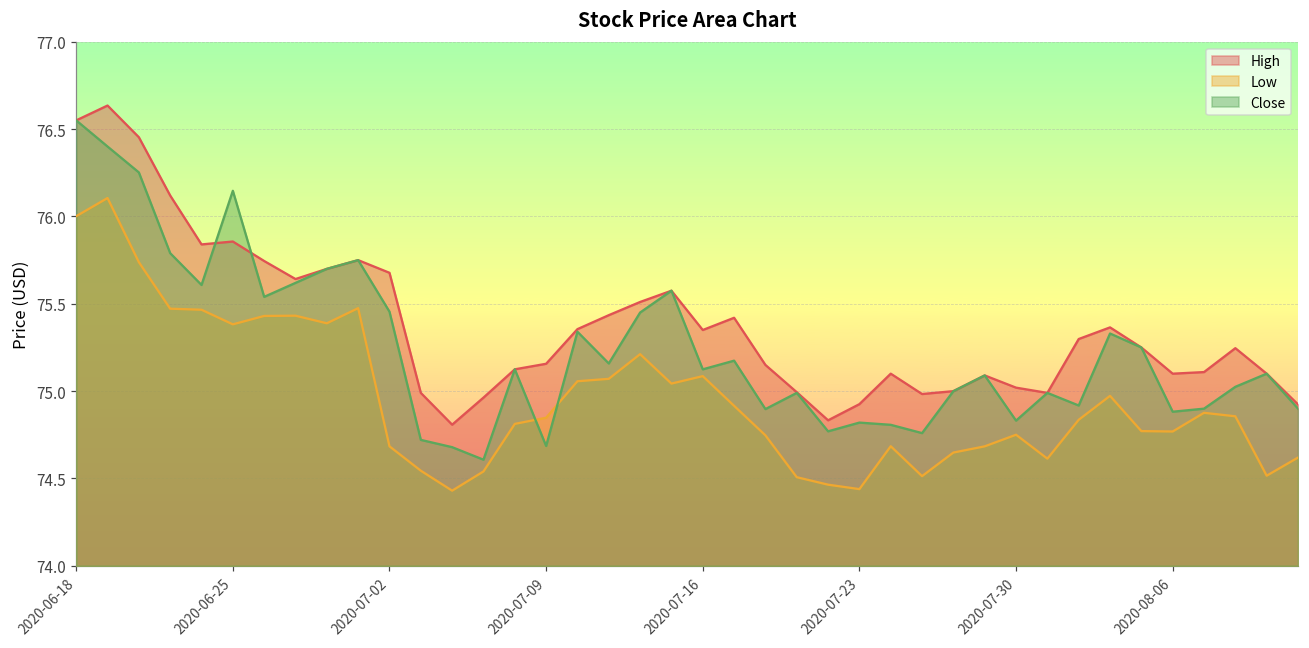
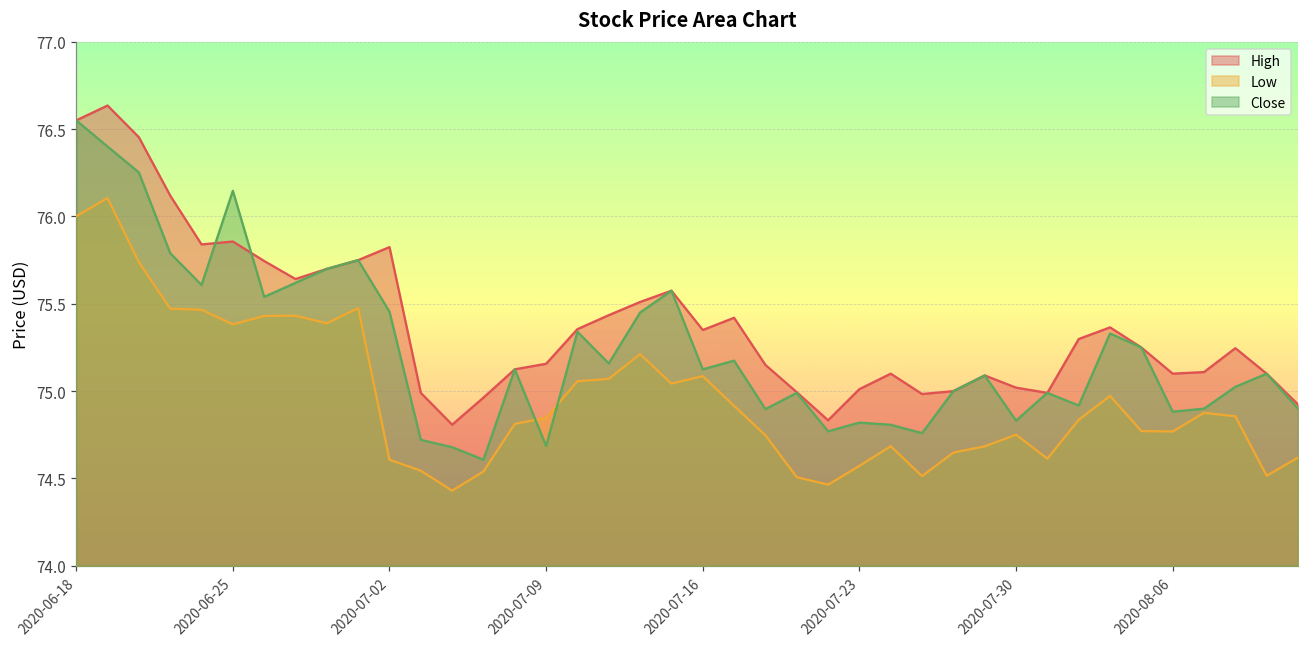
  {
    "High": {
      "2020-06-25": 75.86,
-     "2020-07-02": 75.68,
+     "2020-07-02": 75.82,
      "2020-07-09": 75.16,
      "2020-07-16": 75.35,
-     "2020-07-23": 74.93,
+     "2020-07-23": 75.01,
      "2020-07-30": 75.02,
      "2020-08-06": 75.10
    },
    "Low": {
      "2020-06-18": 76.00,
      "2020-06-25": 75.38,
-     "2020-07-02": 74.68,
+     "2020-07-02": 74.61,
      "2020-07-09": 74.85,
      "2020-07-16": 75.09,
-     "2020-07-23": 74.44,
+     "2020-07-23": 74.57,
      "2020-07-30": 74.75,
      "2020-08-06": 74.77
    },
    "Close": {
      "2020-06-25": 76.15,
      "2020-07-02": 75.45,
      "2020-07-09": 74.69,
      "2020-07-16": 75.12,
      "2020-07-23": 74.82,
      "2020-07-30": 74.83,
      "2020-08-06": 74.88
    }
  }
